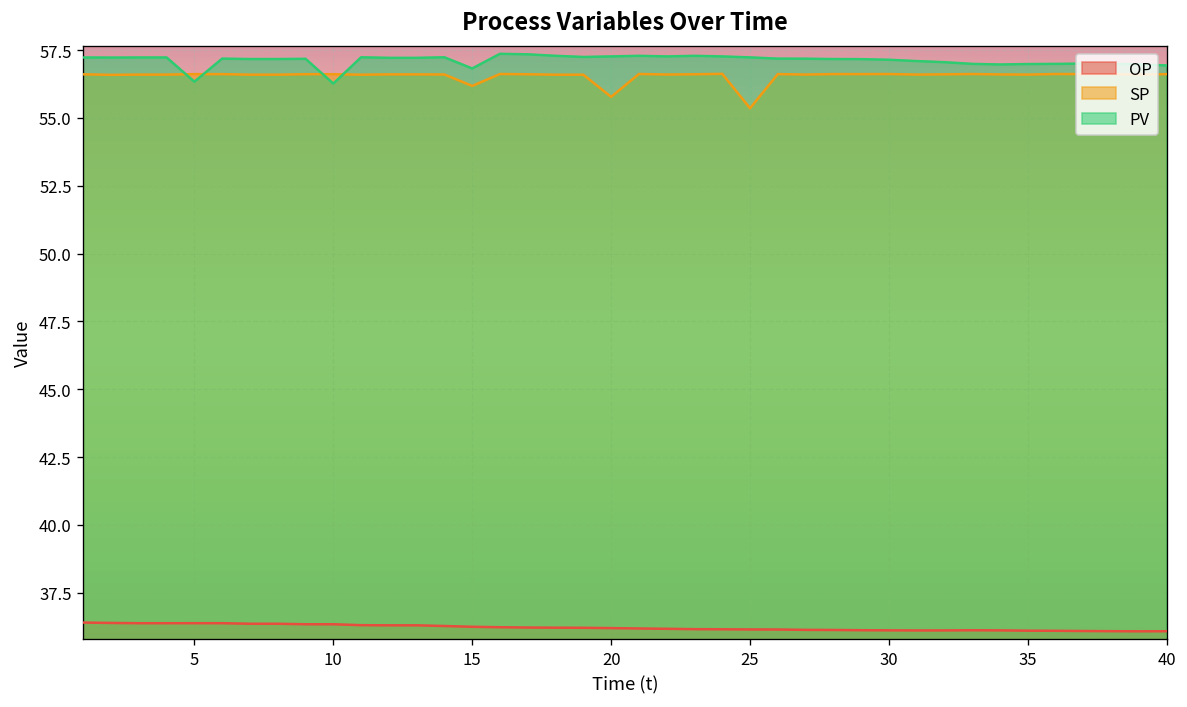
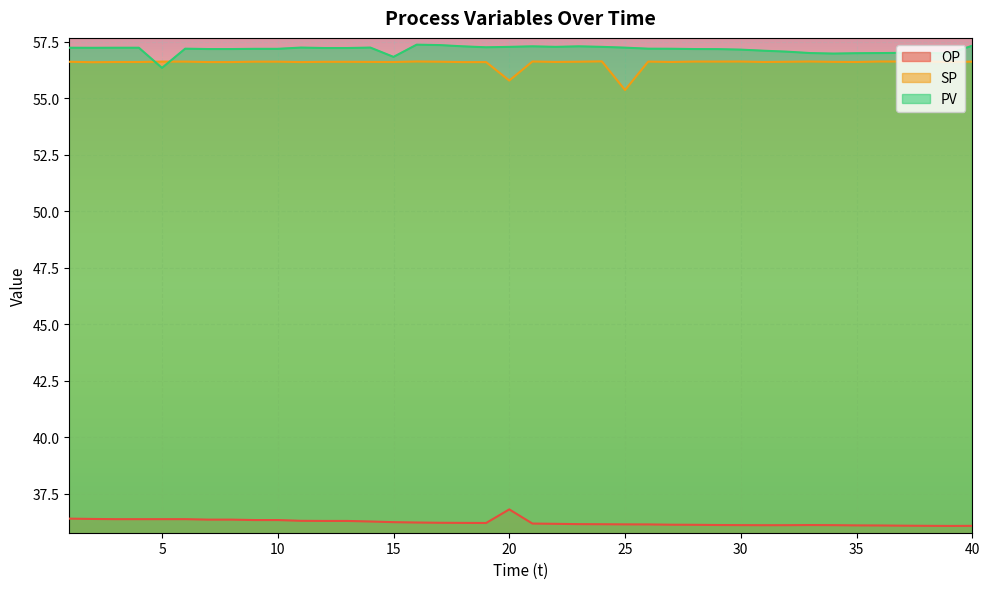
  {
    "OP": {
      "5": 36.4,
      "10": 36.3,
      "15": 36.2,
-     "20": 36.2,
+     "20": 36.8,
      "25": 36.1,
      "30": 36.1,
      "35": 36.1,
      "40": 36.1
    },
    "SP": {
      "5": 56.6,
      "10": 56.6,
-     "15": 56.2,
+     "15": 56.6,
      "20": 55.8,
      "25": 55.4,
      "30": 56.6,
      "35": 56.6,
      "40": 56.6
    },
    "PV": {
      "5": 56.3,
-     "10": 56.3,
+     "10": 57.2,
      "15": 56.8,
      "20": 57.3,
      "25": 57.2,
      "30": 57.1,
      "35": 57.0,
-     "40": 56.9
+     "40": 57.3
    }
  }
